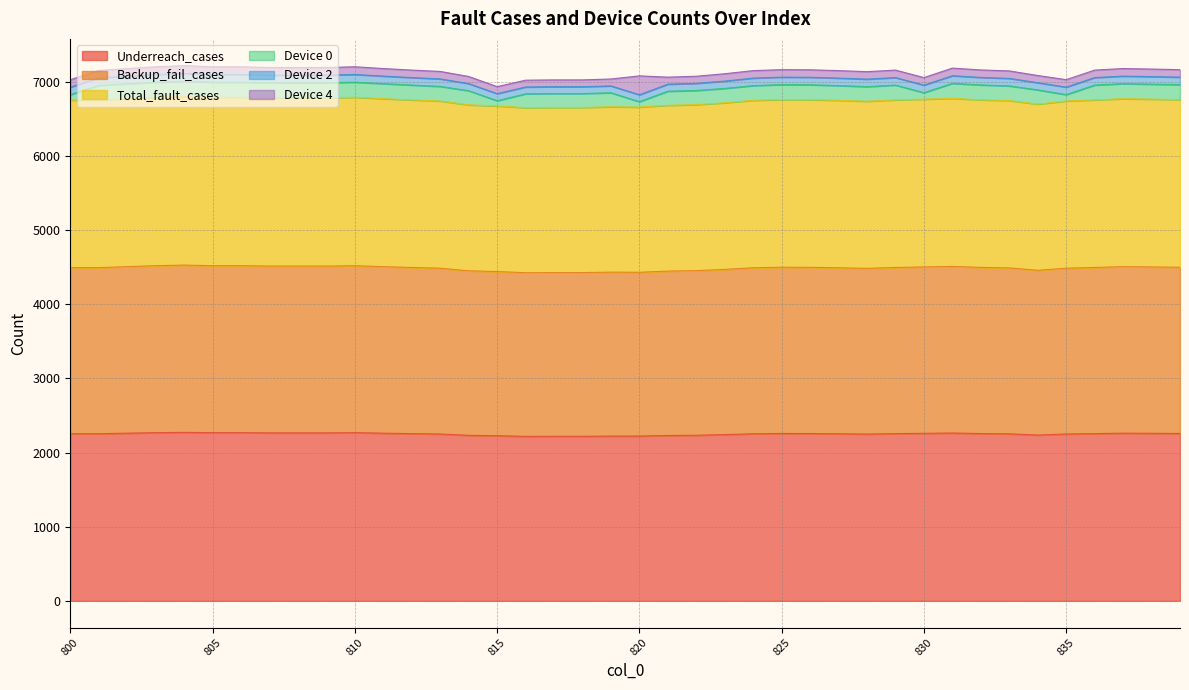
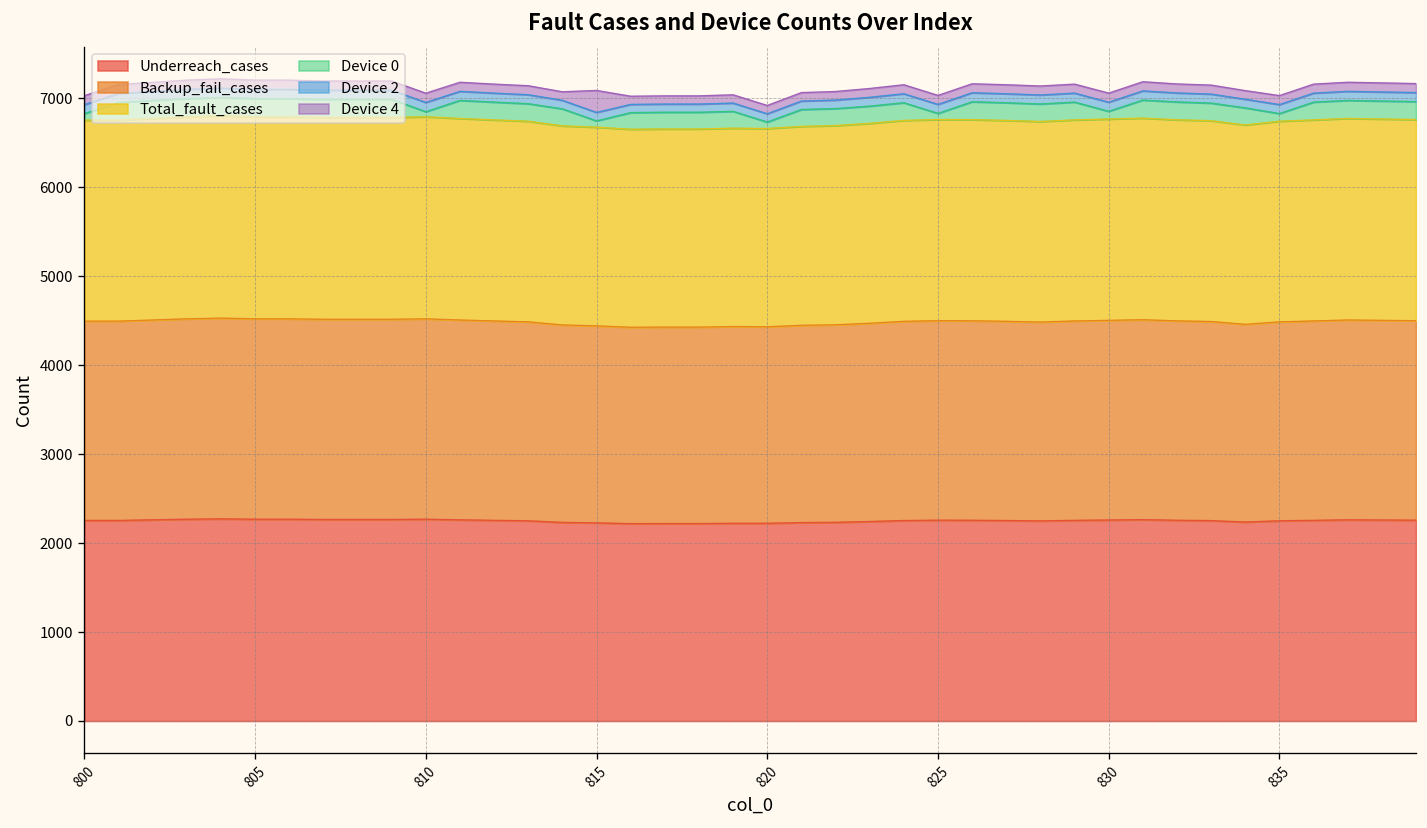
  {
    "Total_fault_cases": {
      "800": 2300,
      "810": 2300,
      "815": 2200,
      "820": 2200,
      "825": 2300,
      "830": 2300,
      "835": 2300
    },
    "Device 0": {
      "800": 100,
-     "810": 200,
+     "810": 100,
      "815": 100,
      "820": 100,
-     "825": 200,
+     "825": 100,
      "830": 100,
      "835": 100
    },
    "Device 2": {
      "800": 100,
      "810": 100,
      "815": 100,
      "820": 100,
      "825": 100,
      "830": 100,
      "835": 100
    },
    "Device 4": {
      "800": 100,
      "810": 100,
-     "815": 100,
-     "820": 300,
+     "815": 200,
+     "820": 100,
      "825": 100,
      "830": 100,
      "835": 100
    }
  }
